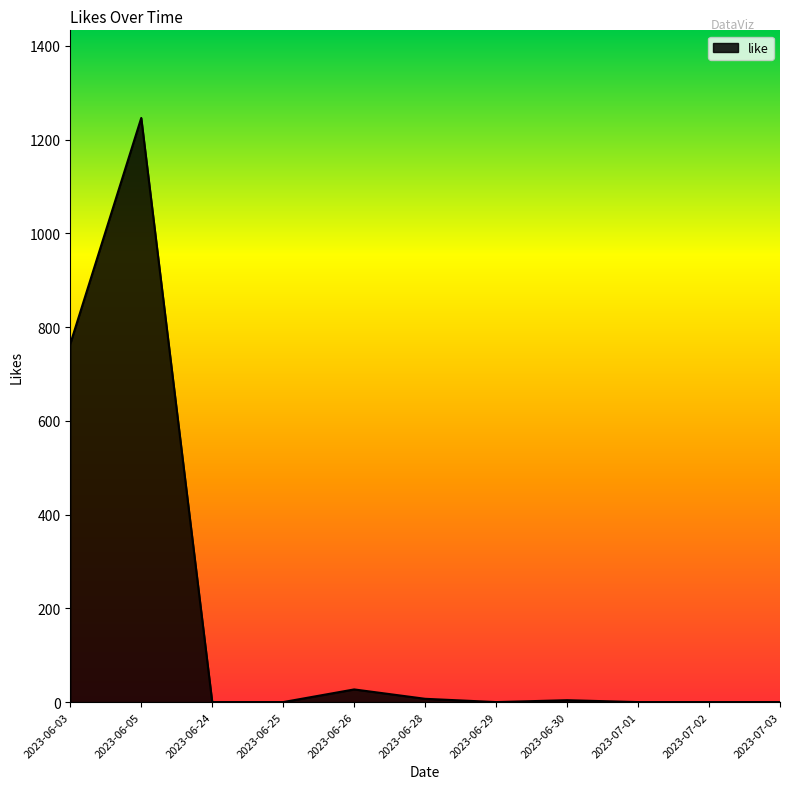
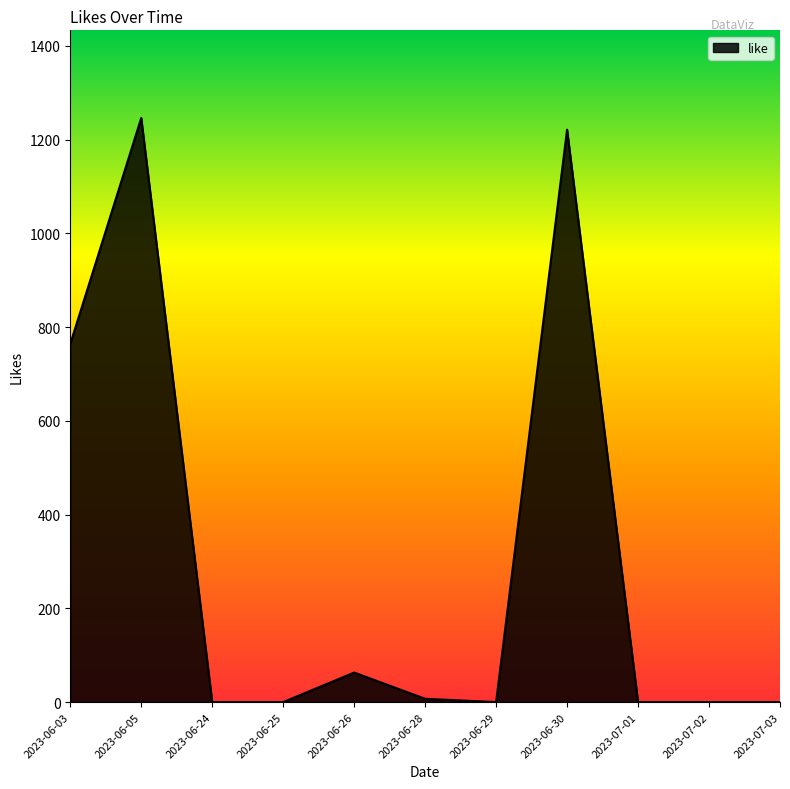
  {
    "2023-06-03": 760,
    "2023-06-05": 1250,
    "2023-06-24": 0,
    "2023-06-25": 0,
-   "2023-06-26": 30,
+   "2023-06-26": 60,
    "2023-06-28": 10,
    "2023-06-29": 0,
-   "2023-06-30": 0,
+   "2023-06-30": 1220,
    "2023-07-01": 0,
    "2023-07-02": 0,
    "2023-07-03": 0
  }
